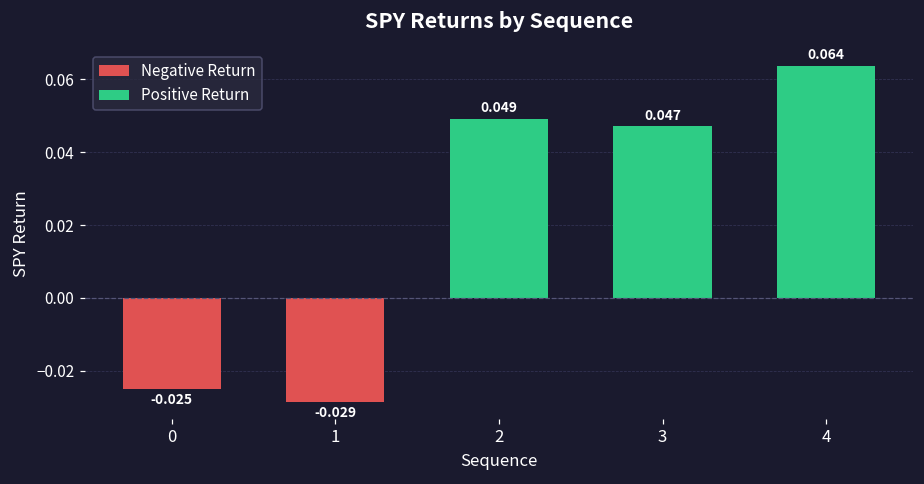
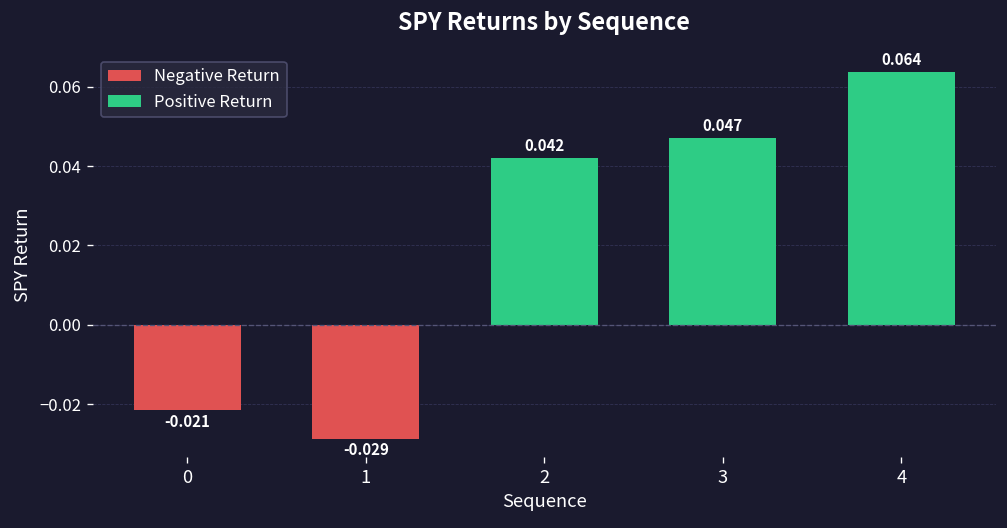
  {
    "Negative Return": {
-     "0": -0.025,
+     "0": -0.021,
      "1": -0.029
    },
    "Positive Return": {
-     "2": 0.049,
+     "2": 0.042,
      "3": 0.047,
      "4": 0.064
    }
  }
